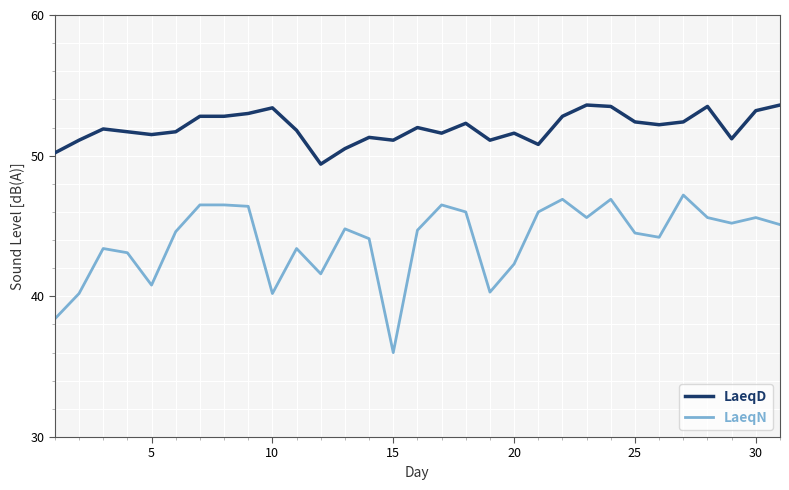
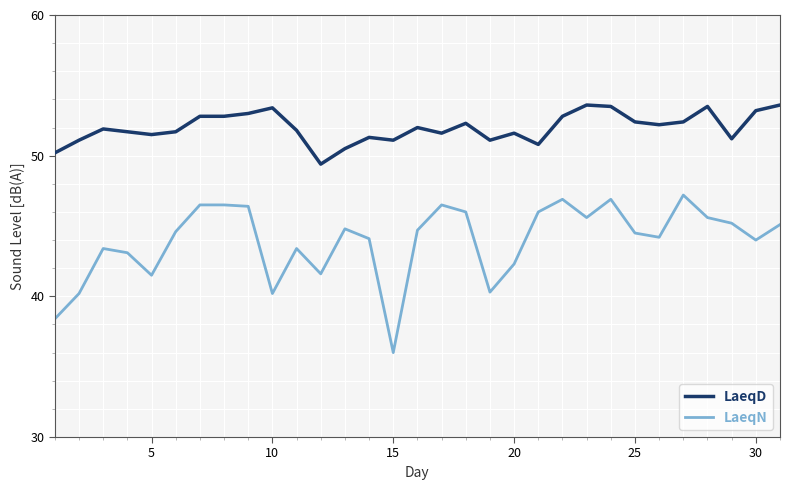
  {
    "LaeqD": {
      "5": 51.5,
      "10": 53.4,
      "15": 51.1,
      "20": 51.6,
      "25": 52.4,
      "30": 53.2
    },
    "LaeqN": {
-     "5": 40.8,
+     "5": 41.5,
      "10": 40.2,
      "15": 36.0,
      "20": 42.3,
      "25": 44.5,
-     "30": 45.6
+     "30": 44.0
    }
  }
